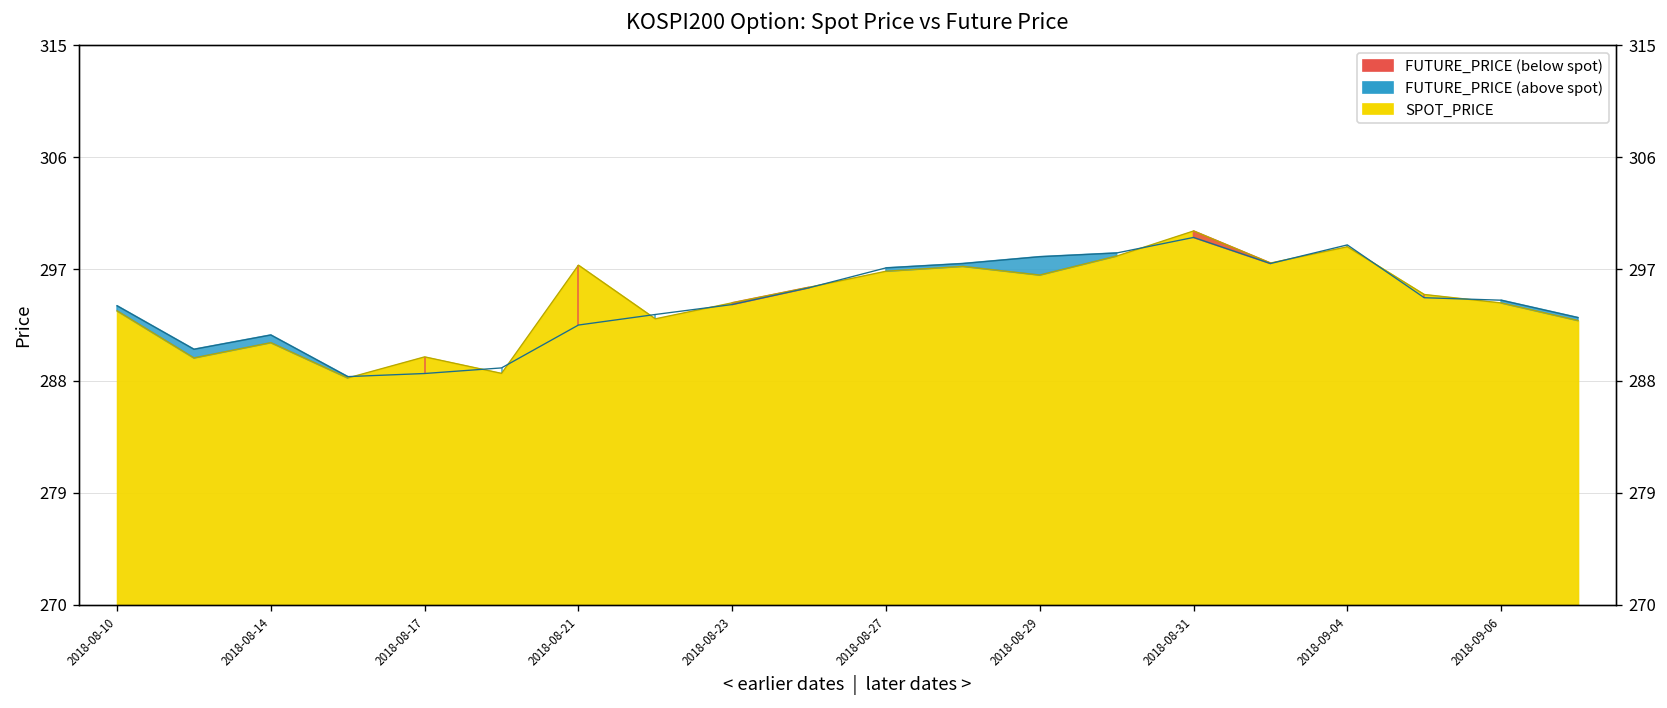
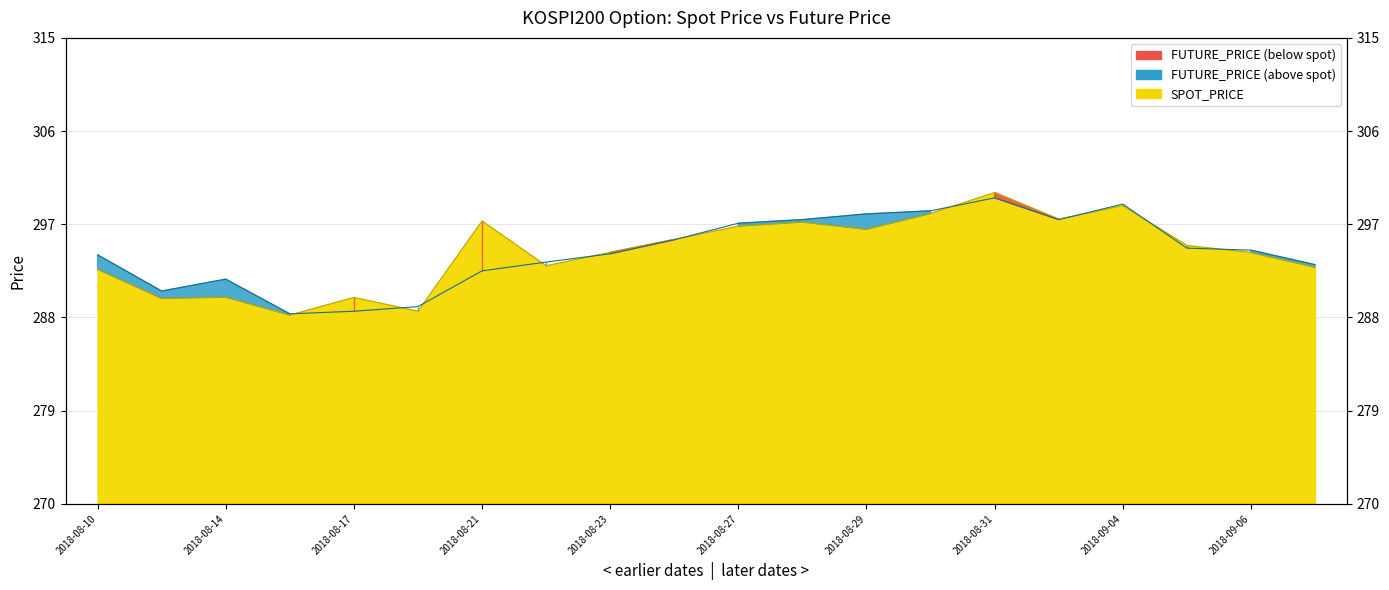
  {
    "SPOT_PRICE": {
-     "2018-08-10": 293.6,
-     "2018-08-14": 291.1,
+     "2018-08-10": 292.7,
+     "2018-08-14": 290.0,
      "2018-08-17": 289.9,
      "2018-08-21": 297.3,
      "2018-08-27": 296.8,
      "2018-08-29": 296.5,
      "2018-08-31": 300.1
    }
  }
